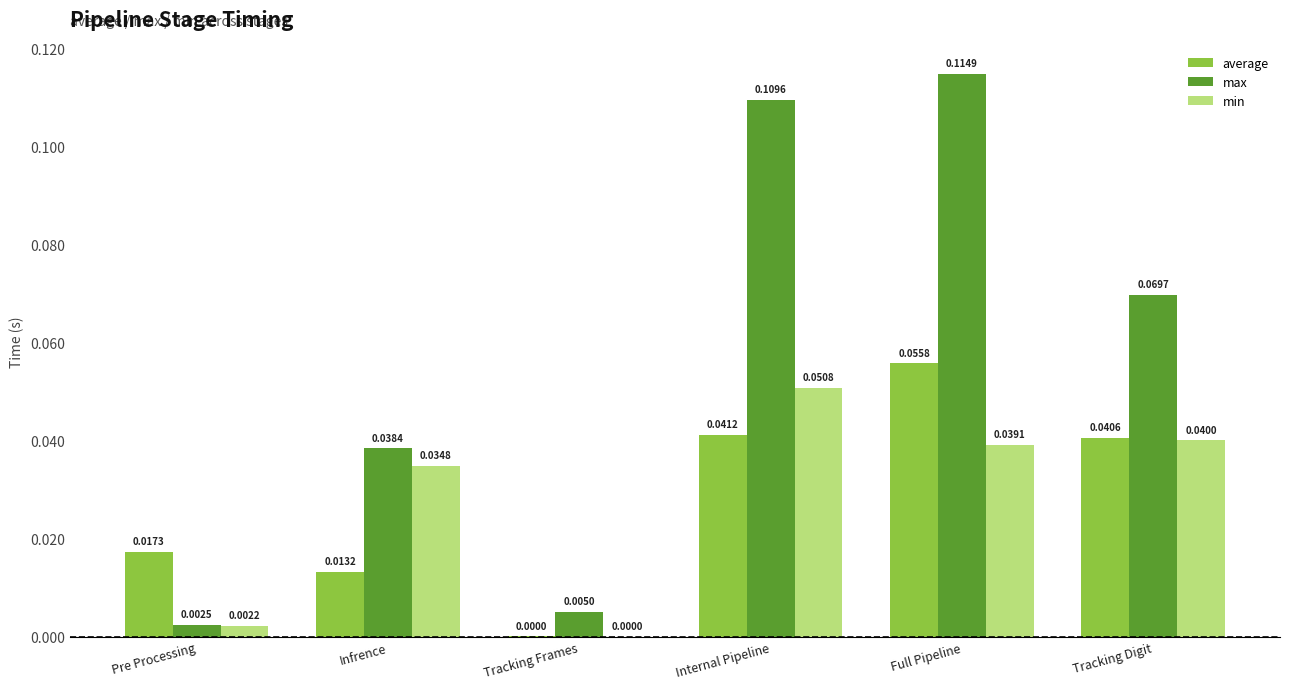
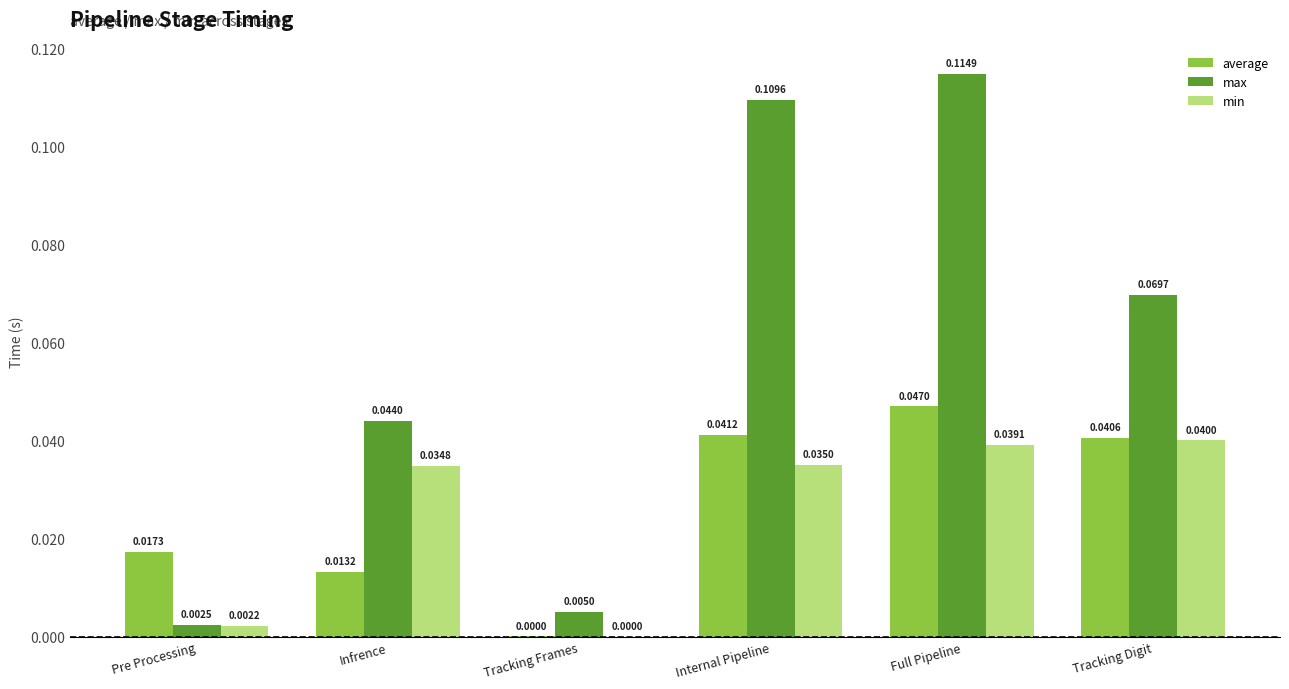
  {
    "average": {
      "Pre Processing": 0.0173,
      "Infrence": 0.0132,
      "Tracking Frames": 0.0000,
      "Internal Pipeline": 0.0412,
-     "Full Pipeline": 0.0558,
+     "Full Pipeline": 0.0470,
      "Tracking Digit": 0.0406
    },
    "max": {
      "Pre Processing": 0.0025,
-     "Infrence": 0.0384,
+     "Infrence": 0.0440,
      "Tracking Frames": 0.0050,
      "Internal Pipeline": 0.1096,
      "Full Pipeline": 0.1149,
      "Tracking Digit": 0.0697
    },
    "min": {
      "Pre Processing": 0.0022,
      "Infrence": 0.0348,
      "Tracking Frames": 0.0000,
-     "Internal Pipeline": 0.0508,
+     "Internal Pipeline": 0.0350,
      "Full Pipeline": 0.0391,
      "Tracking Digit": 0.0400
    }
  }
